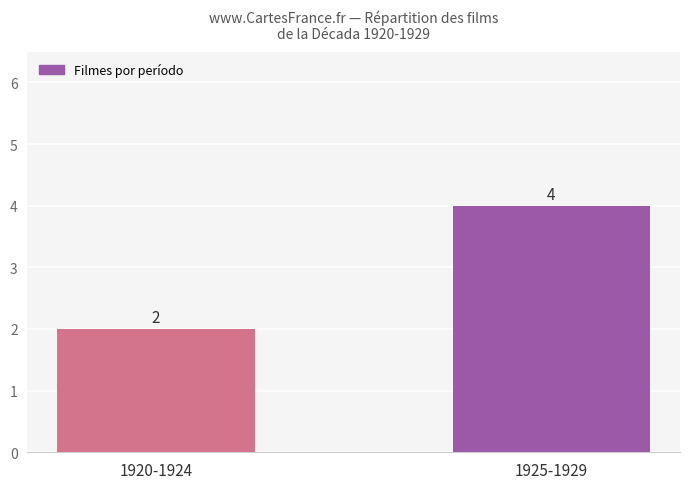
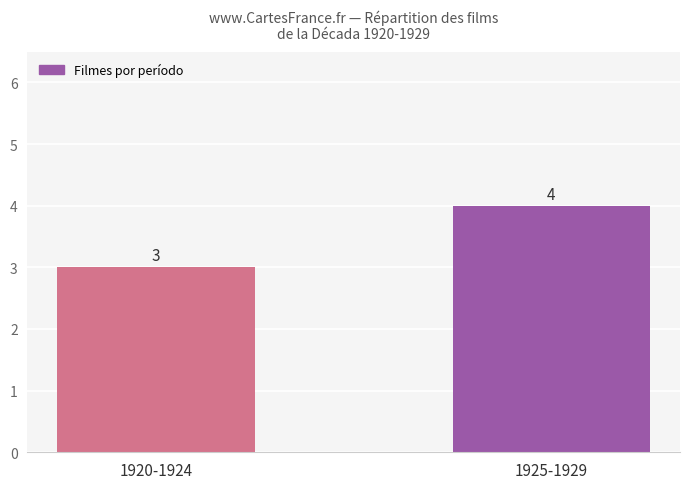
  {
-   "1920-1924": 2,
+   "1920-1924": 3,
    "1925-1929": 4
  }
